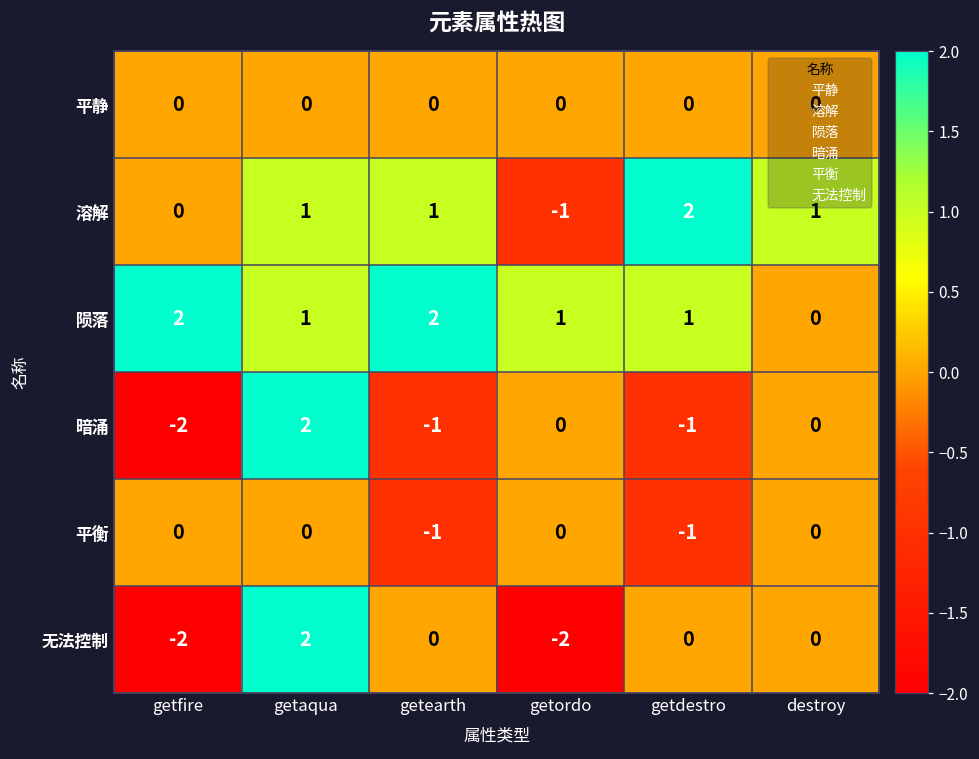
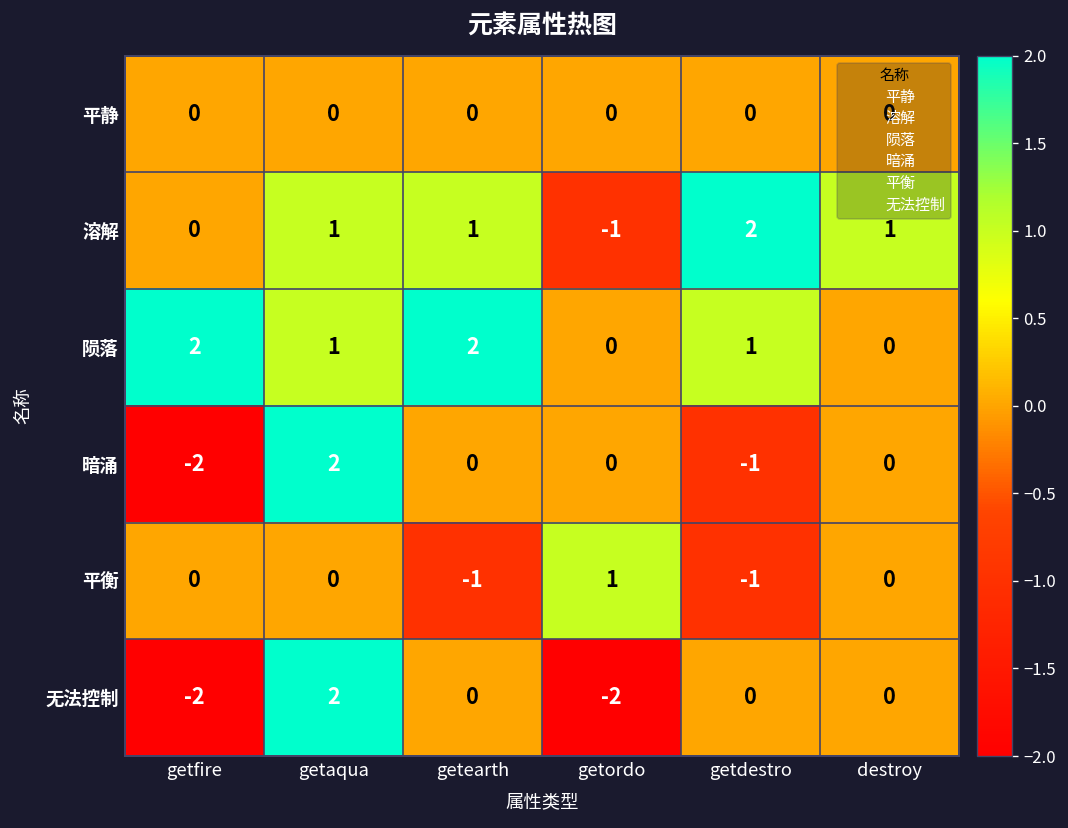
  {
    "平静": {
      "getfire": 0,
      "getaqua": 0,
      "getearth": 0,
      "getordo": 0,
      "getdestro": 0
    },
    "溶解": {
      "getfire": 0,
      "getaqua": 1,
      "getearth": 1,
      "getordo": -1,
      "getdestro": 2
    },
    "陨落": {
      "getfire": 2,
      "getaqua": 1,
      "getearth": 2,
-     "getordo": 1,
+     "getordo": 0,
      "getdestro": 1,
      "destroy": 0
    },
    "暗涌": {
      "getfire": -2,
      "getaqua": 2,
-     "getearth": -1,
+     "getearth": 0,
      "getordo": 0,
      "getdestro": -1,
      "destroy": 0
    },
    "平衡": {
      "getfire": 0,
      "getaqua": 0,
      "getearth": -1,
-     "getordo": 0,
+     "getordo": 1,
      "getdestro": -1,
      "destroy": 0
    },
    "无法控制": {
      "getfire": -2,
      "getaqua": 2,
      "getearth": 0,
      "getordo": -2,
      "getdestro": 0,
      "destroy": 0
    }
  }
